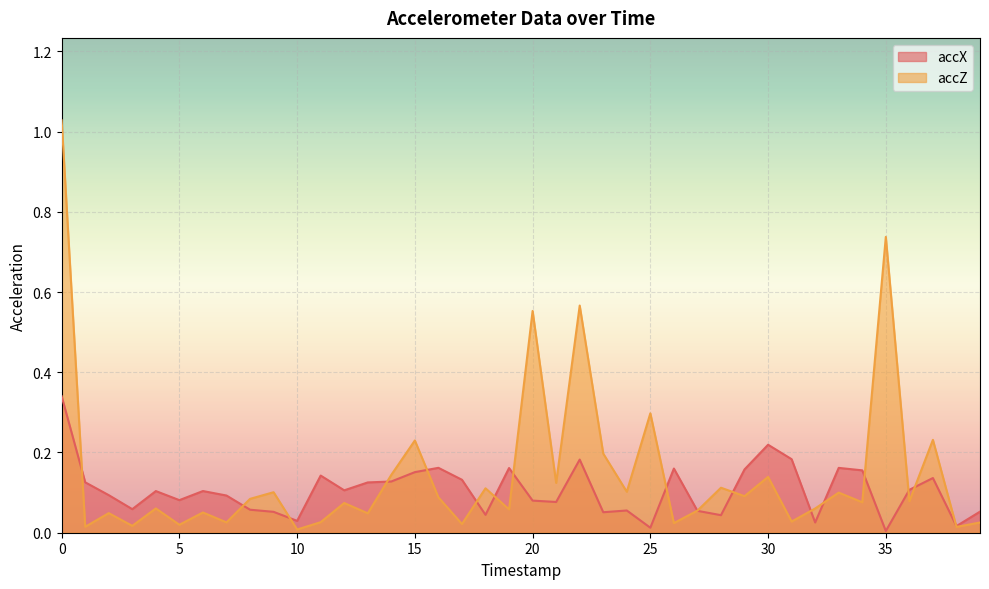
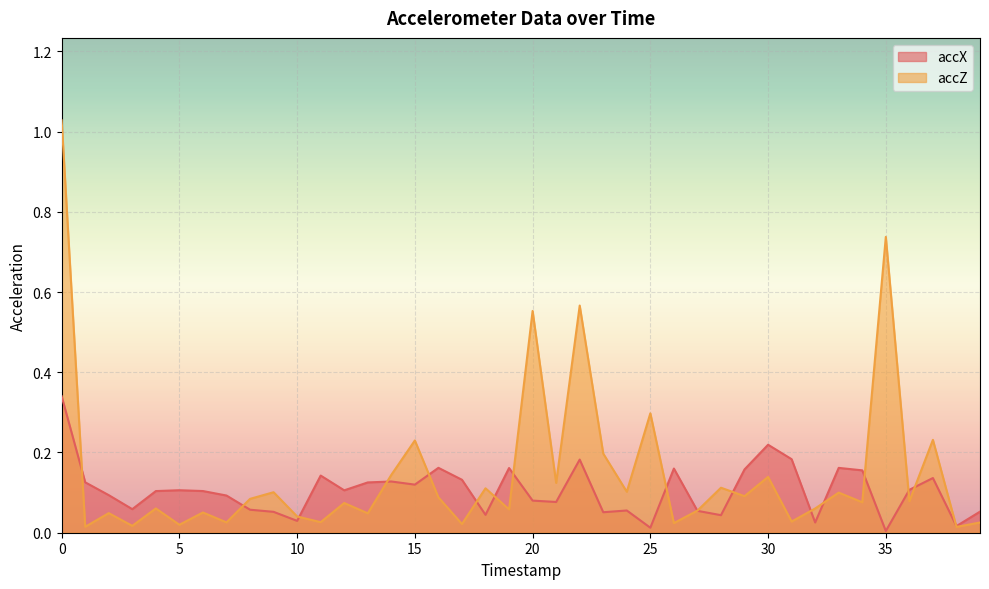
  {
    "accX": {
      "0": 0.34,
-     "5": 0.08,
+     "5": 0.11,
      "10": 0.03,
-     "15": 0.15,
+     "15": 0.12,
      "20": 0.08,
      "25": 0.01,
      "30": 0.22,
      "35": 0.00
    },
    "accZ": {
      "0": 1.03,
      "5": 0.02,
-     "10": 0.01,
+     "10": 0.04,
      "15": 0.23,
      "20": 0.55,
      "25": 0.30,
      "30": 0.14,
      "35": 0.74
    }
  }
